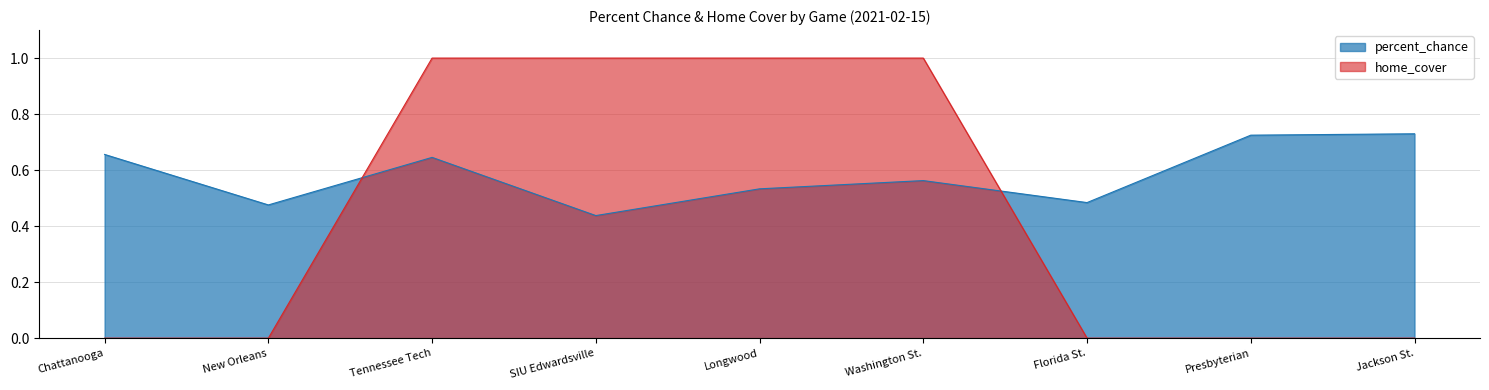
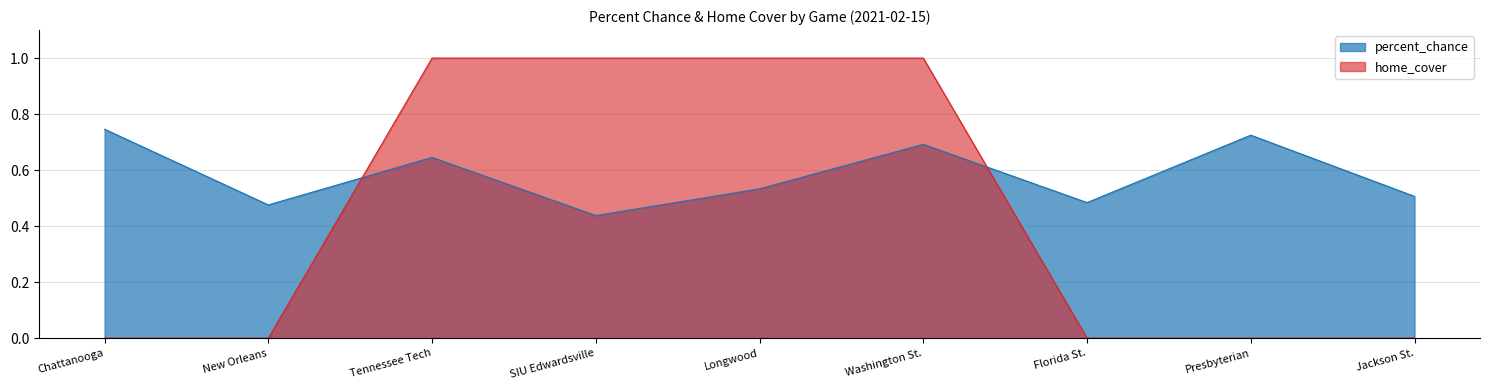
  {
    "percent_chance": {
-     "Chattanooga": 0.66,
+     "Chattanooga": 0.75,
      "New Orleans": 0.48,
      "Tennessee Tech": 0.65,
      "SIU Edwardsville": 0.44,
      "Longwood": 0.53,
-     "Washington St.": 0.56,
+     "Washington St.": 0.69,
      "Florida St.": 0.48,
      "Presbyterian": 0.72,
-     "Jackson St.": 0.73
+     "Jackson St.": 0.51
    },
    "home_cover": {
      "Chattanooga": 0.00,
      "New Orleans": 0.00,
      "Tennessee Tech": 1.00,
      "SIU Edwardsville": 1.00,
      "Longwood": 1.00,
      "Washington St.": 1.00,
      "Florida St.": 0.00,
      "Presbyterian": 0.00,
      "Jackson St.": 0.00
    }
  }
